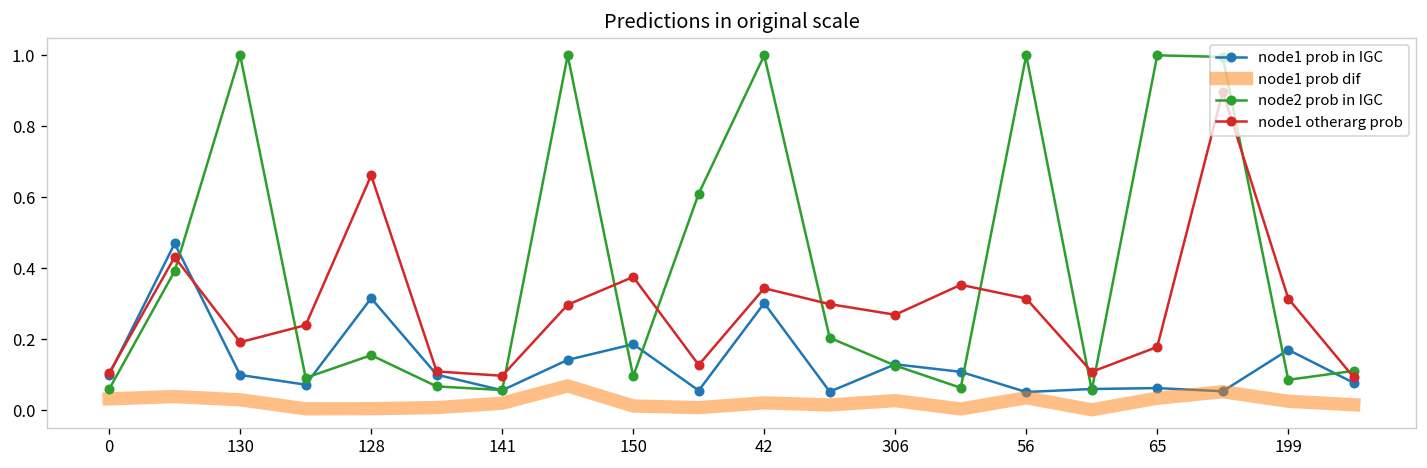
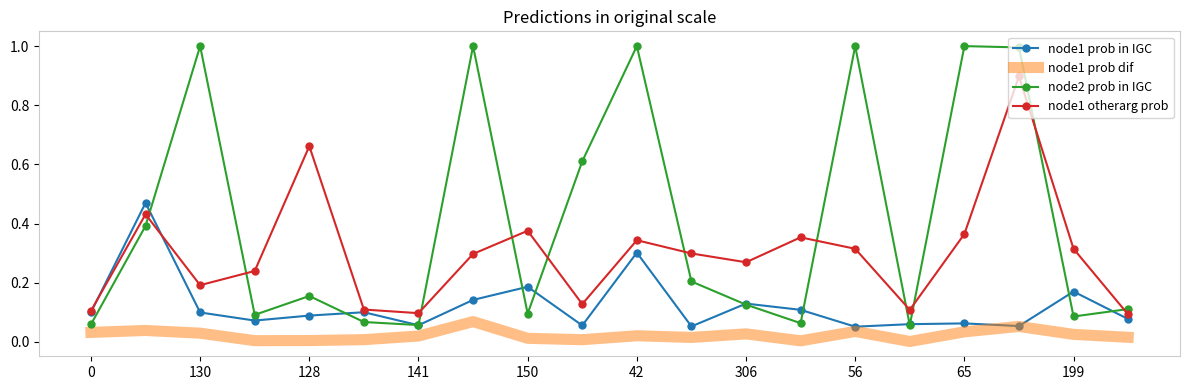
  {
    "node1 prob in IGC": {
      "130": 0.10,
-     "128": 0.32,
+     "128": 0.09,
      "150": 0.19,
      "42": 0.30,
      "56": 0.05,
      "65": 0.06,
      "199": 0.17
    },
    "node1 prob dif": {
      "0": 0.03,
      "130": 0.03,
      "128": 0.00,
      "141": 0.02,
      "150": 0.01,
      "42": 0.02,
      "306": 0.03,
      "56": 0.04,
      "65": 0.03,
      "199": 0.03
    },
    "node2 prob in IGC": {
      "0": 0.06,
      "130": 1.00,
      "128": 0.16,
      "150": 0.10,
      "42": 1.00,
      "56": 1.00,
      "65": 1.00,
      "199": 0.09
    },
    "node1 otherarg prob": {
      "130": 0.19,
      "128": 0.66,
      "141": 0.10,
      "150": 0.38,
      "42": 0.34,
      "306": 0.27,
      "56": 0.31,
-     "65": 0.18,
+     "65": 0.36,
      "199": 0.31
    }
  }
